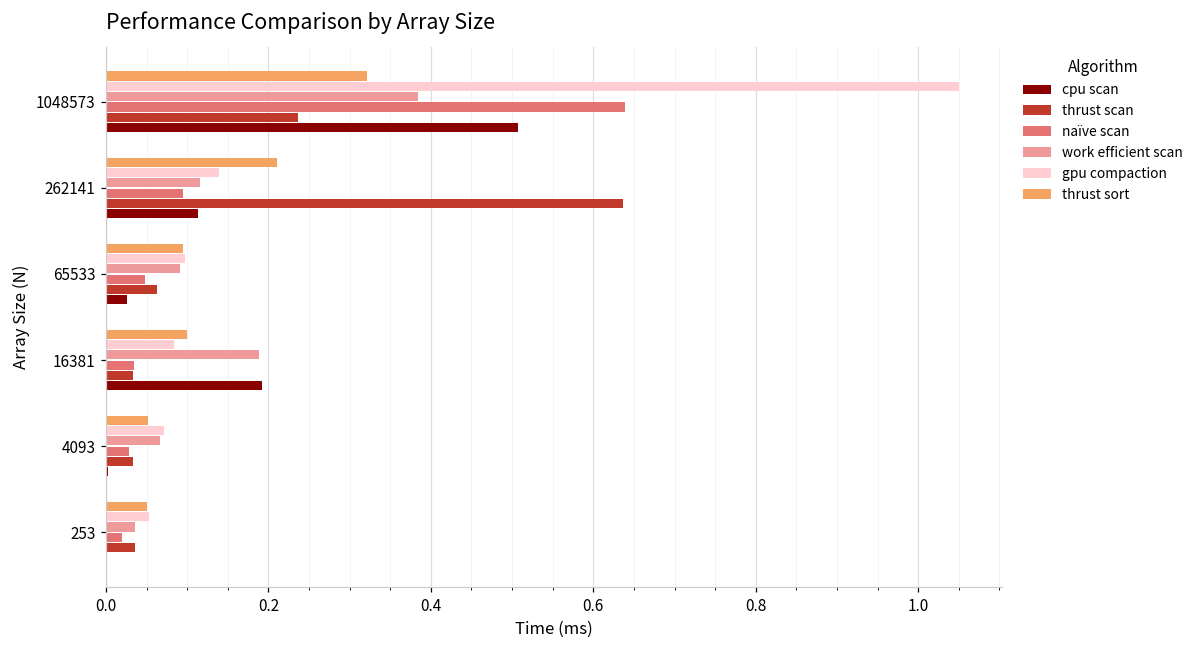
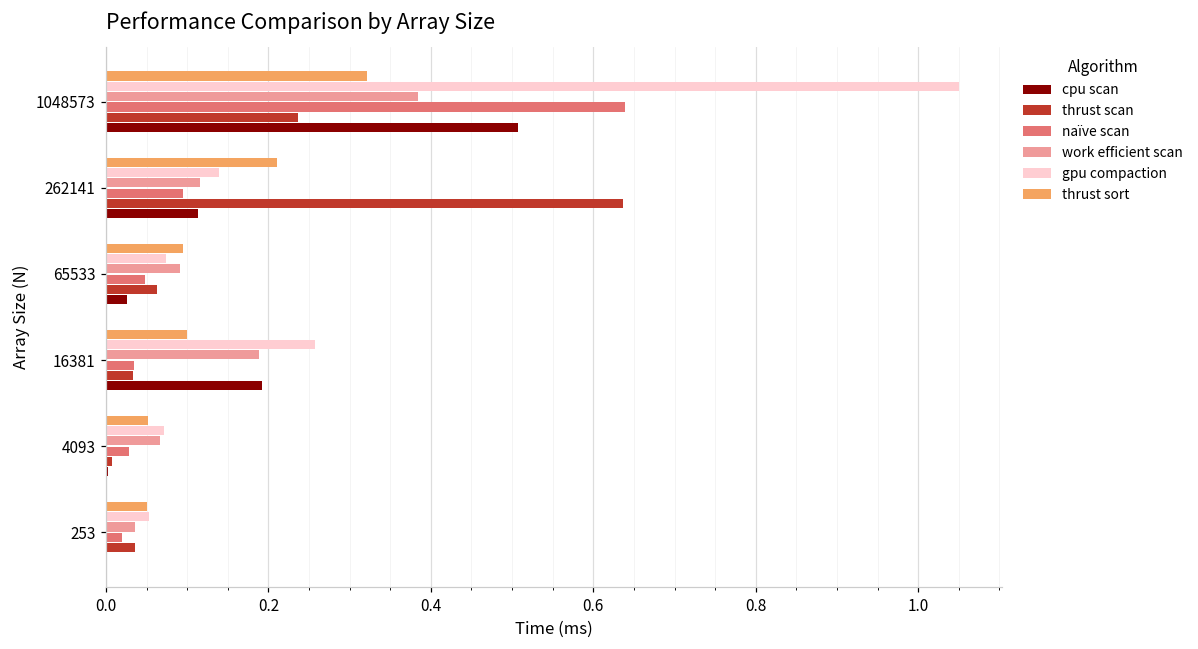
  {
    "cpu scan": {
      "1048573": 0.51,
      "262141": 0.11,
      "65533": 0.03,
      "16381": 0.19
    },
    "thrust scan": {
      "1048573": 0.24,
      "262141": 0.64,
      "65533": 0.06,
      "16381": 0.03,
-     "4093": 0.03,
+     "4093": 0.01,
      "253": 0.04
    },
    "gpu compaction": {
      "1048573": 1.05,
      "262141": 0.14,
-     "65533": 0.10,
-     "16381": 0.08,
+     "65533": 0.07,
+     "16381": 0.26,
      "4093": 0.07,
      "253": 0.05
    }
  }
